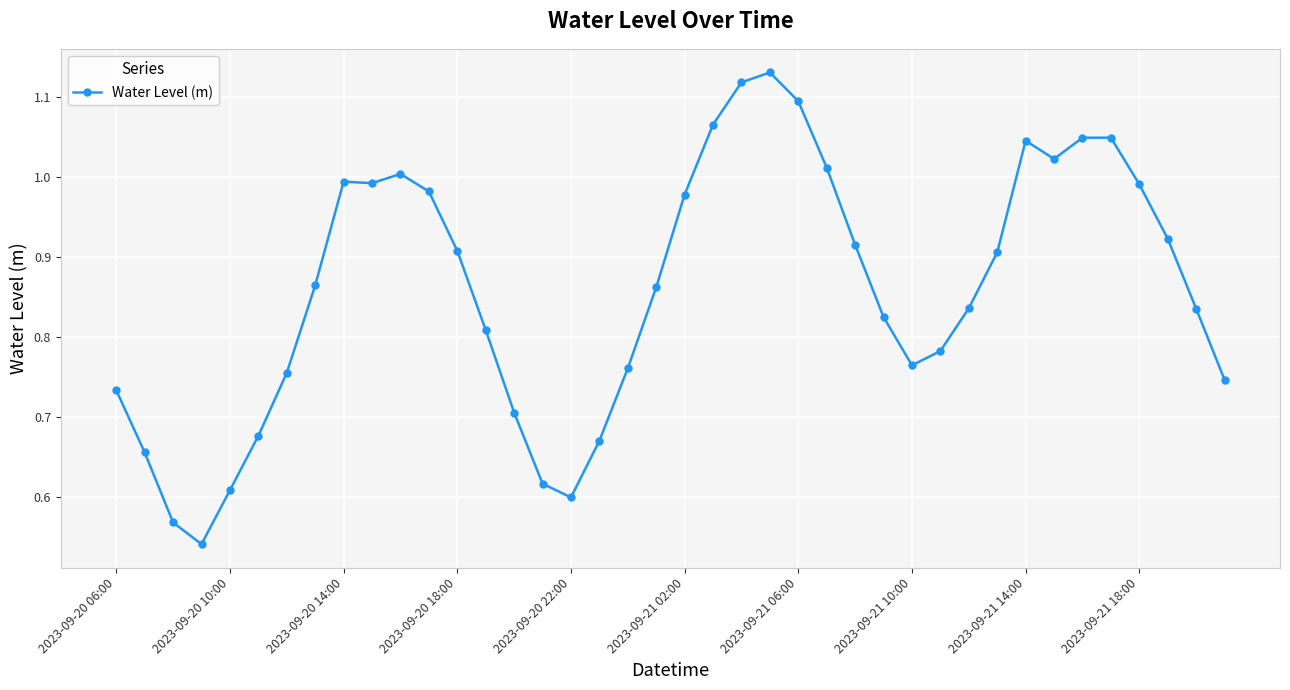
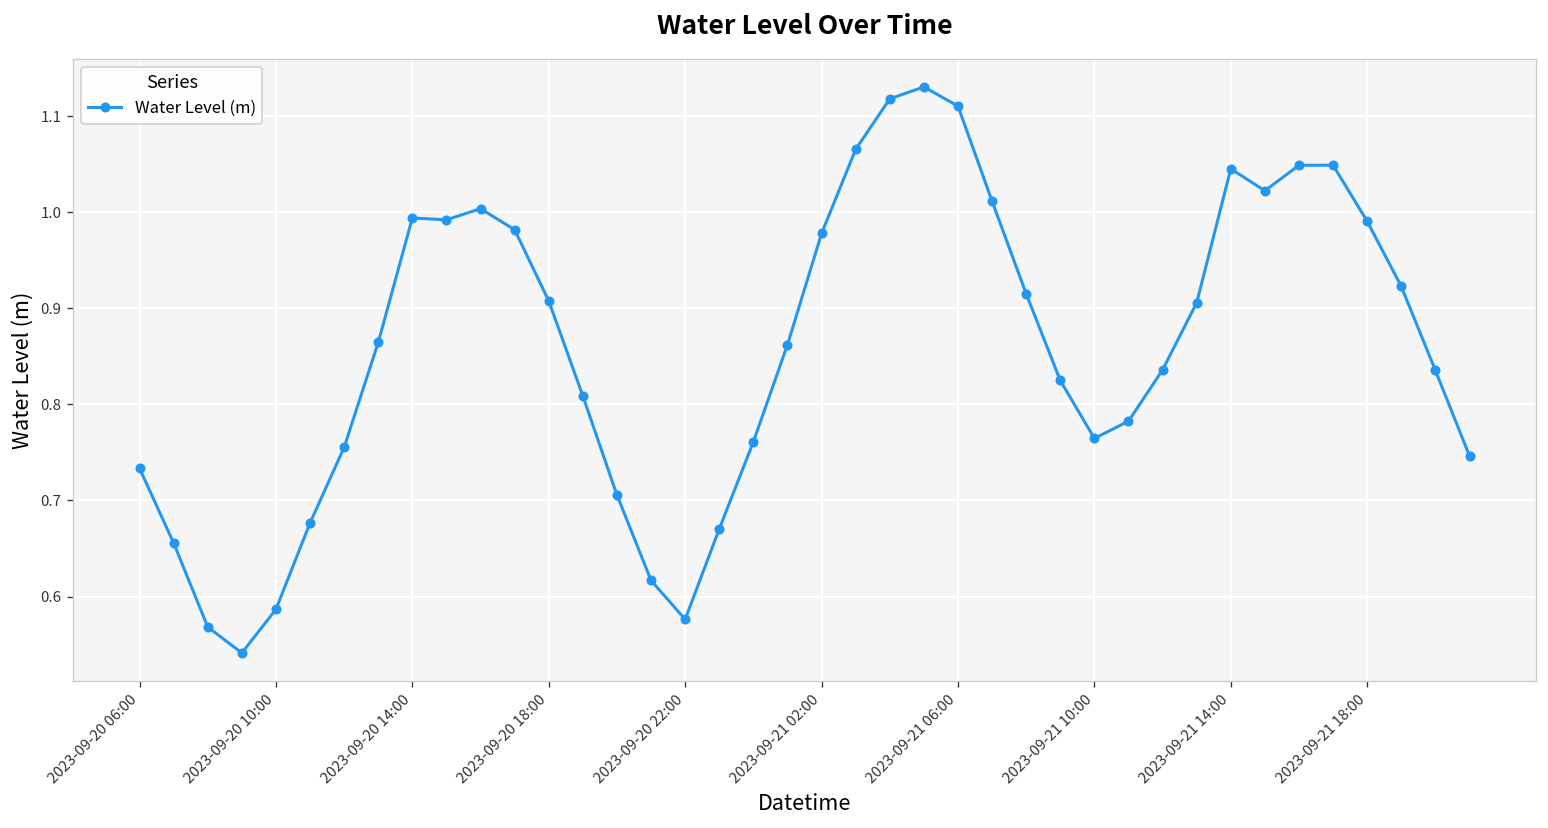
  {
    "2023-09-20 06:00": 0.73,
-   "2023-09-20 10:00": 0.61,
+   "2023-09-20 10:00": 0.59,
    "2023-09-20 14:00": 0.99,
    "2023-09-20 18:00": 0.91,
-   "2023-09-20 22:00": 0.60,
+   "2023-09-20 22:00": 0.58,
    "2023-09-21 02:00": 0.98,
-   "2023-09-21 06:00": 1.09,
+   "2023-09-21 06:00": 1.11,
    "2023-09-21 10:00": 0.76,
    "2023-09-21 14:00": 1.05,
    "2023-09-21 18:00": 0.99
  }
